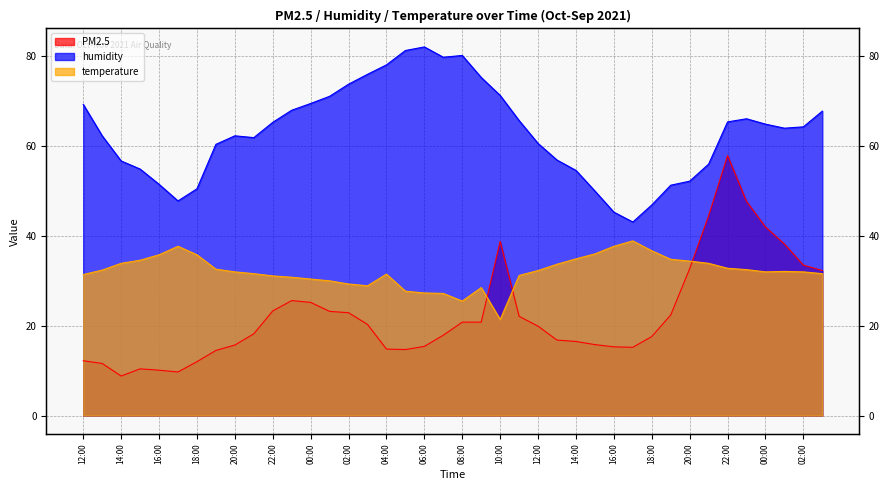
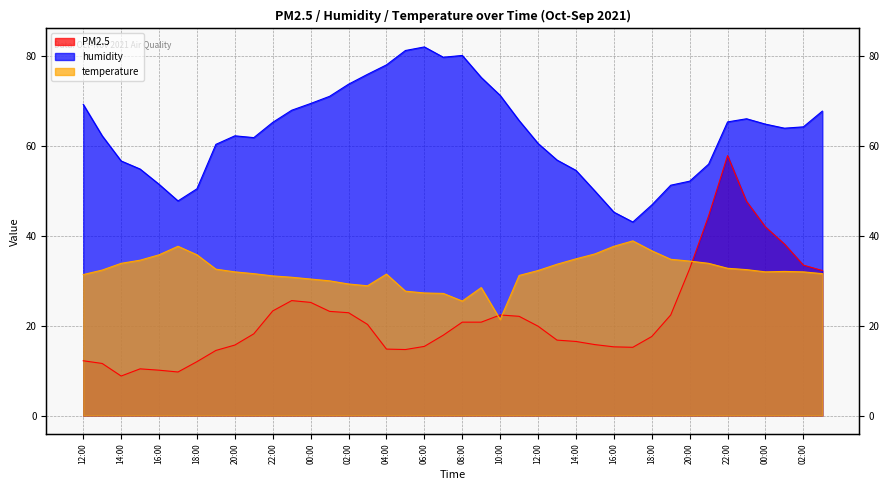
  {
    "PM2.5": {
      "04:00": 15,
      "06:00": 15,
      "08:00": 21,
-     "10:00": 39
+     "10:00": 22
    },
    "humidity": {
      "04:00": 78,
      "06:00": 82,
      "08:00": 80,
      "10:00": 71
    },
    "temperature": {
      "04:00": 32,
      "06:00": 27,
      "08:00": 26,
      "10:00": 21
    }
  }
